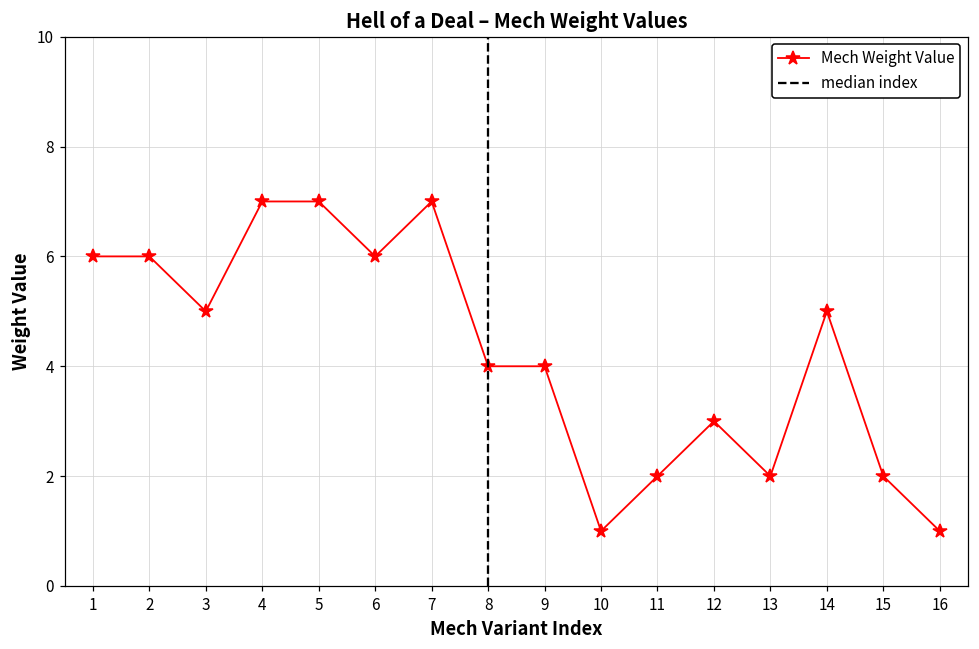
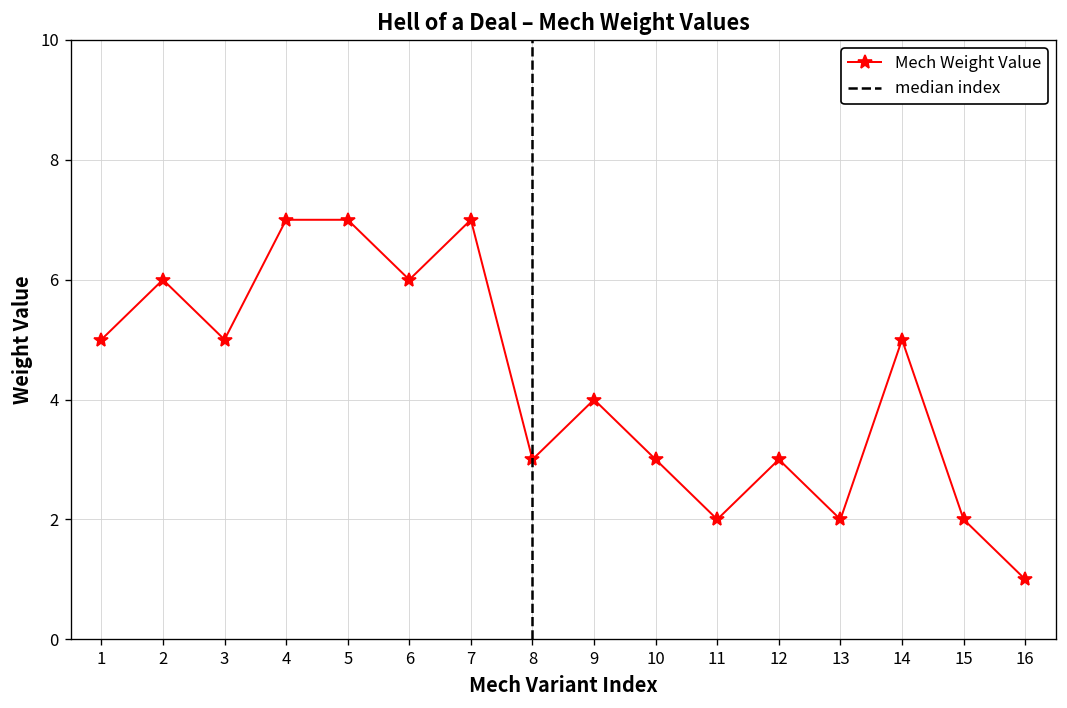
  {
-   "1": 6,
+   "1": 5,
    "2": 6,
    "3": 5,
    "4": 7,
    "5": 7,
    "6": 6,
    "7": 7,
-   "8": 4,
+   "8": 3,
    "9": 4,
-   "10": 1,
+   "10": 3,
    "11": 2,
    "12": 3,
    "13": 2,
    "14": 5,
    "15": 2,
    "16": 1
  }
